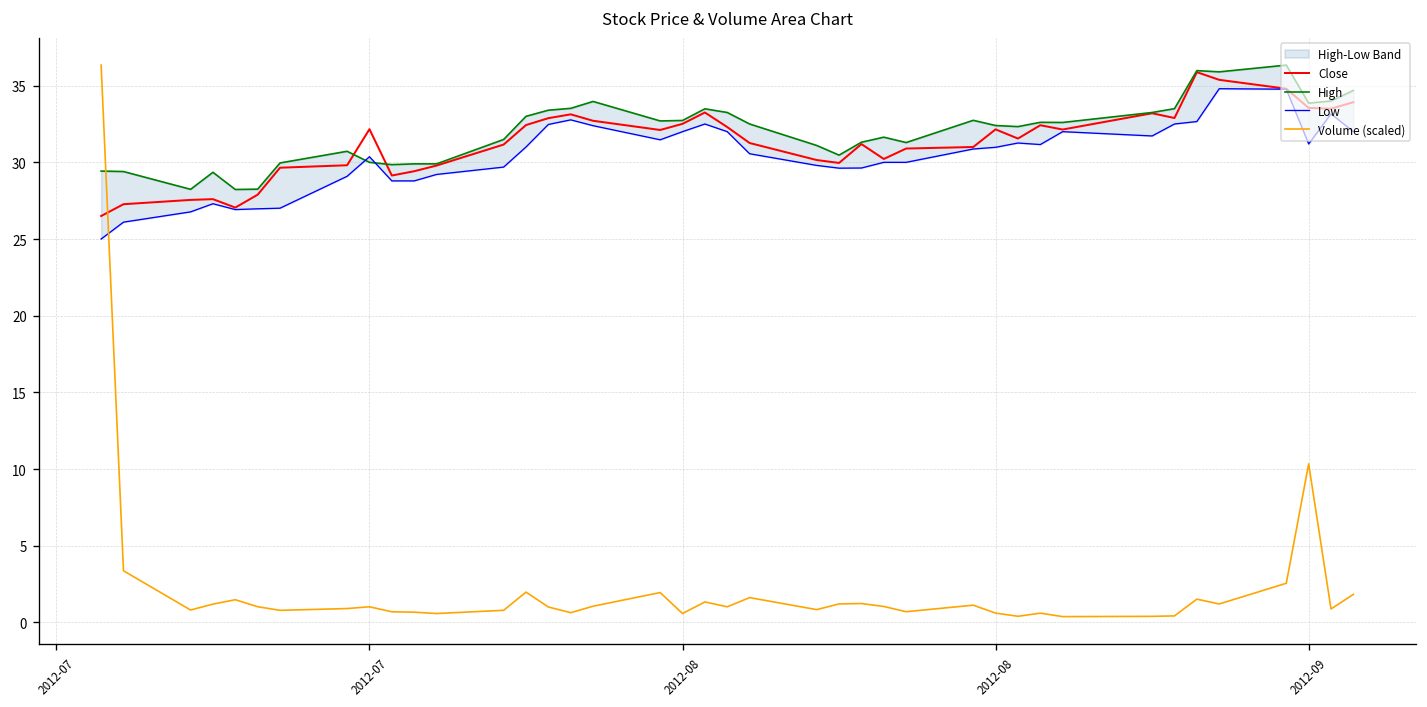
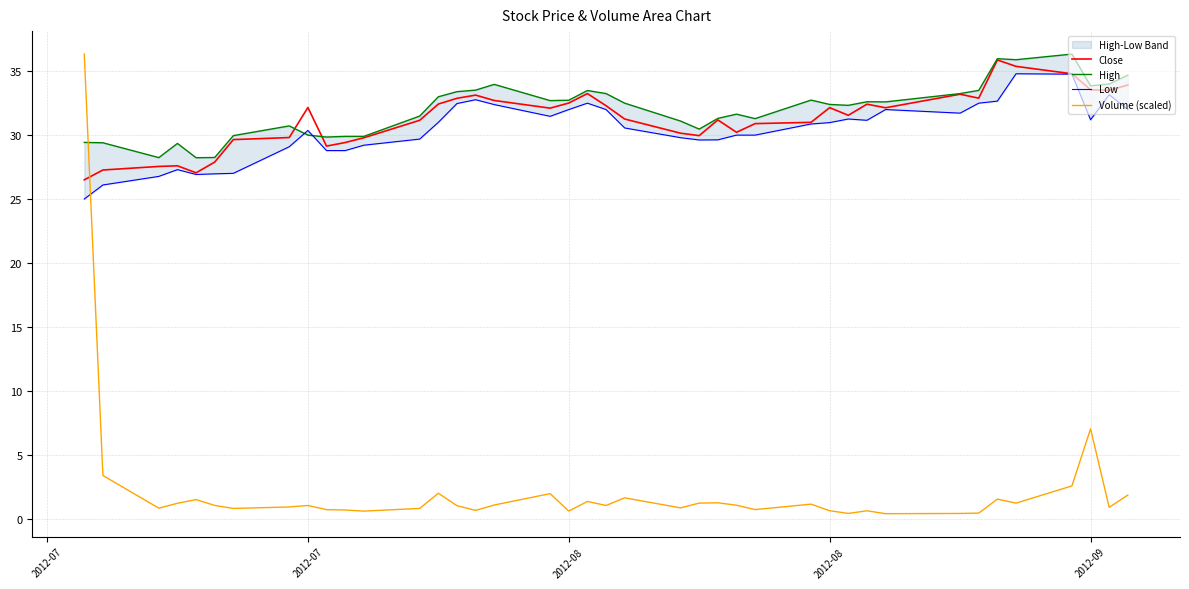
  {
    "Close": {
      "2012-07": 32.2
    },
    "High": {
      "2012-07": 30.0
    },
    "Low": {
      "2012-09": 31.2
    },
    "Volume (scaled)": {
      "2012-07": 1.0,
-     "2012-09": 10.3
+     "2012-09": 7.0
    }
  }
